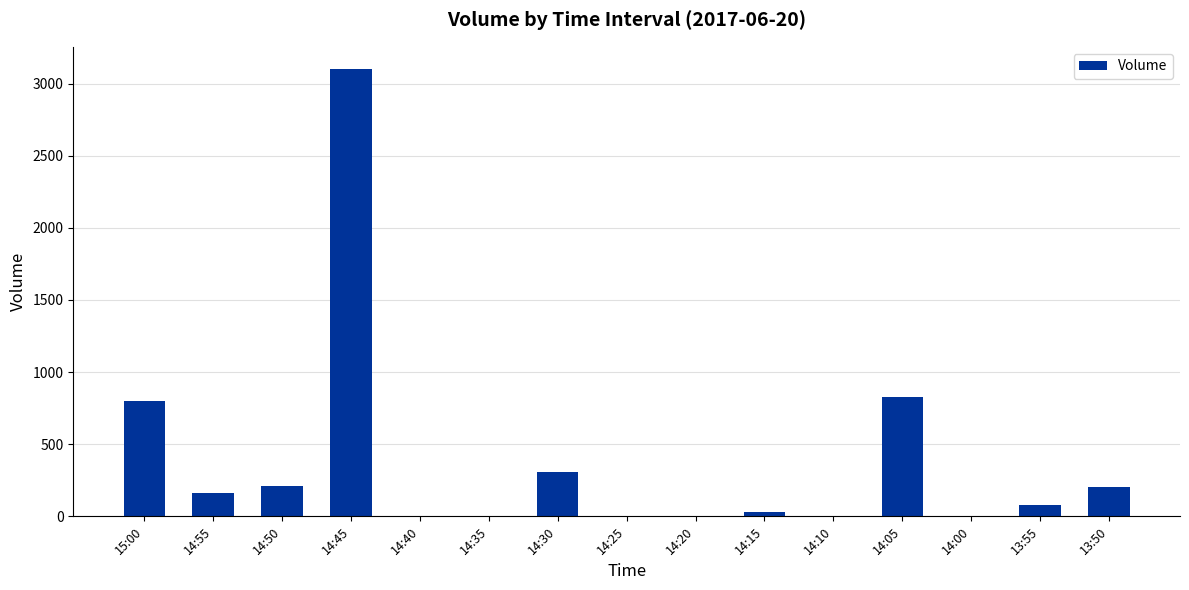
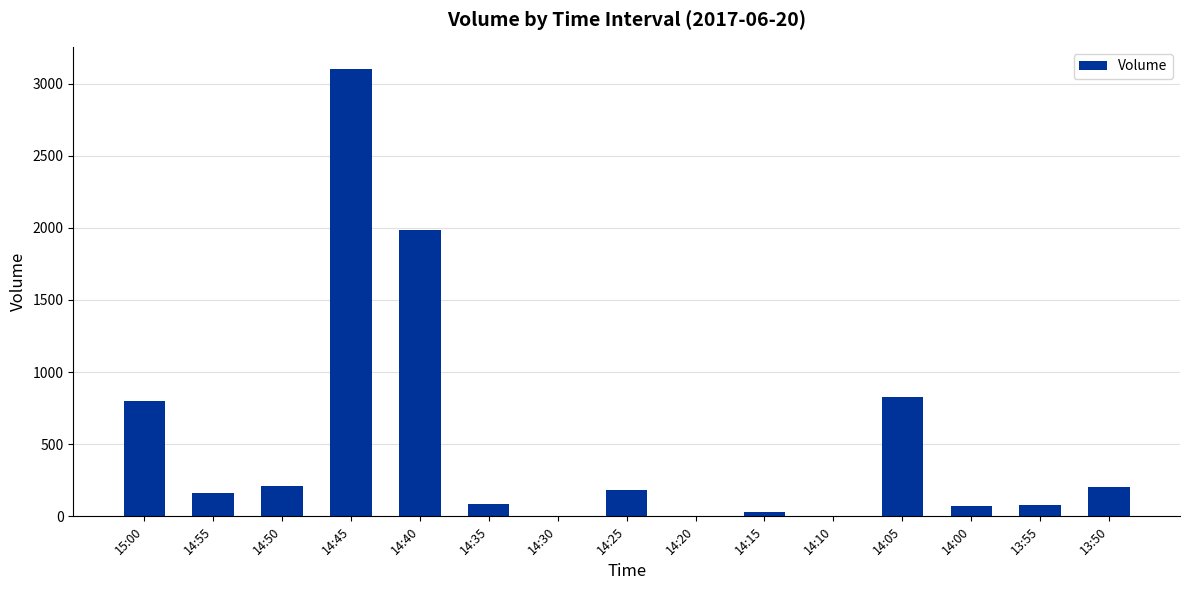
  {
    "15:00": 800,
    "14:55": 160,
    "14:50": 210,
    "14:45": 3100,
-   "14:40": 0,
-   "14:35": 0,
-   "14:30": 310,
-   "14:25": 0,
+   "14:40": 1990,
+   "14:35": 80,
+   "14:30": 0,
+   "14:25": 180,
    "14:20": 0,
    "14:15": 30,
    "14:10": 0,
    "14:05": 830,
-   "14:00": 0,
+   "14:00": 70,
    "13:55": 80,
    "13:50": 200
  }
